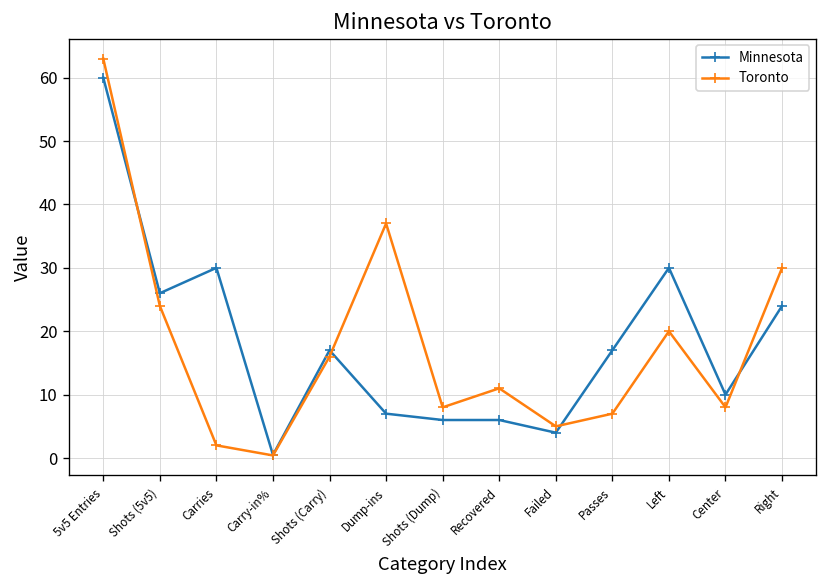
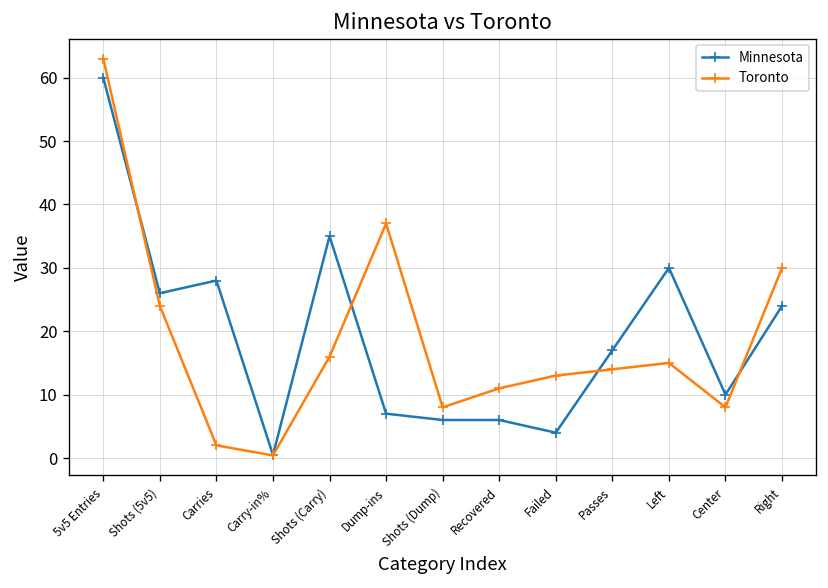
  {
    "Minnesota": {
      "5v5 Entries": 60,
      "Shots (5v5)": 26,
-     "Carries": 30,
-     "Shots (Carry)": 17,
+     "Carries": 28,
+     "Shots (Carry)": 35,
      "Dump-ins": 7,
      "Shots (Dump)": 6,
      "Recovered": 6,
      "Failed": 4,
      "Passes": 17,
      "Left": 30,
      "Center": 10,
      "Right": 24
    },
    "Toronto": {
      "5v5 Entries": 63,
      "Shots (5v5)": 24,
      "Carries": 2,
      "Shots (Carry)": 16,
      "Dump-ins": 37,
      "Shots (Dump)": 8,
      "Recovered": 11,
-     "Failed": 5,
-     "Passes": 7,
-     "Left": 20,
+     "Failed": 13,
+     "Passes": 14,
+     "Left": 15,
      "Center": 8,
      "Right": 30
    }
  }
